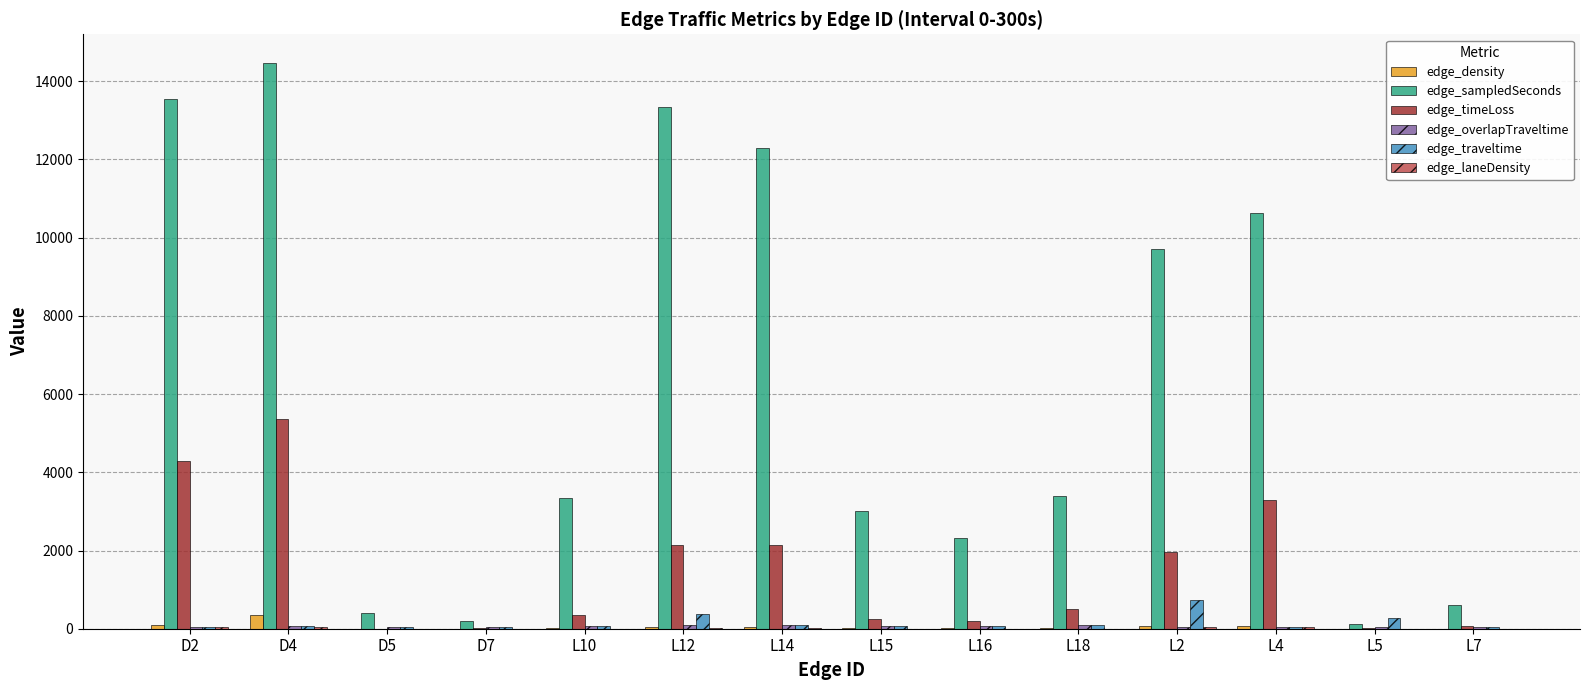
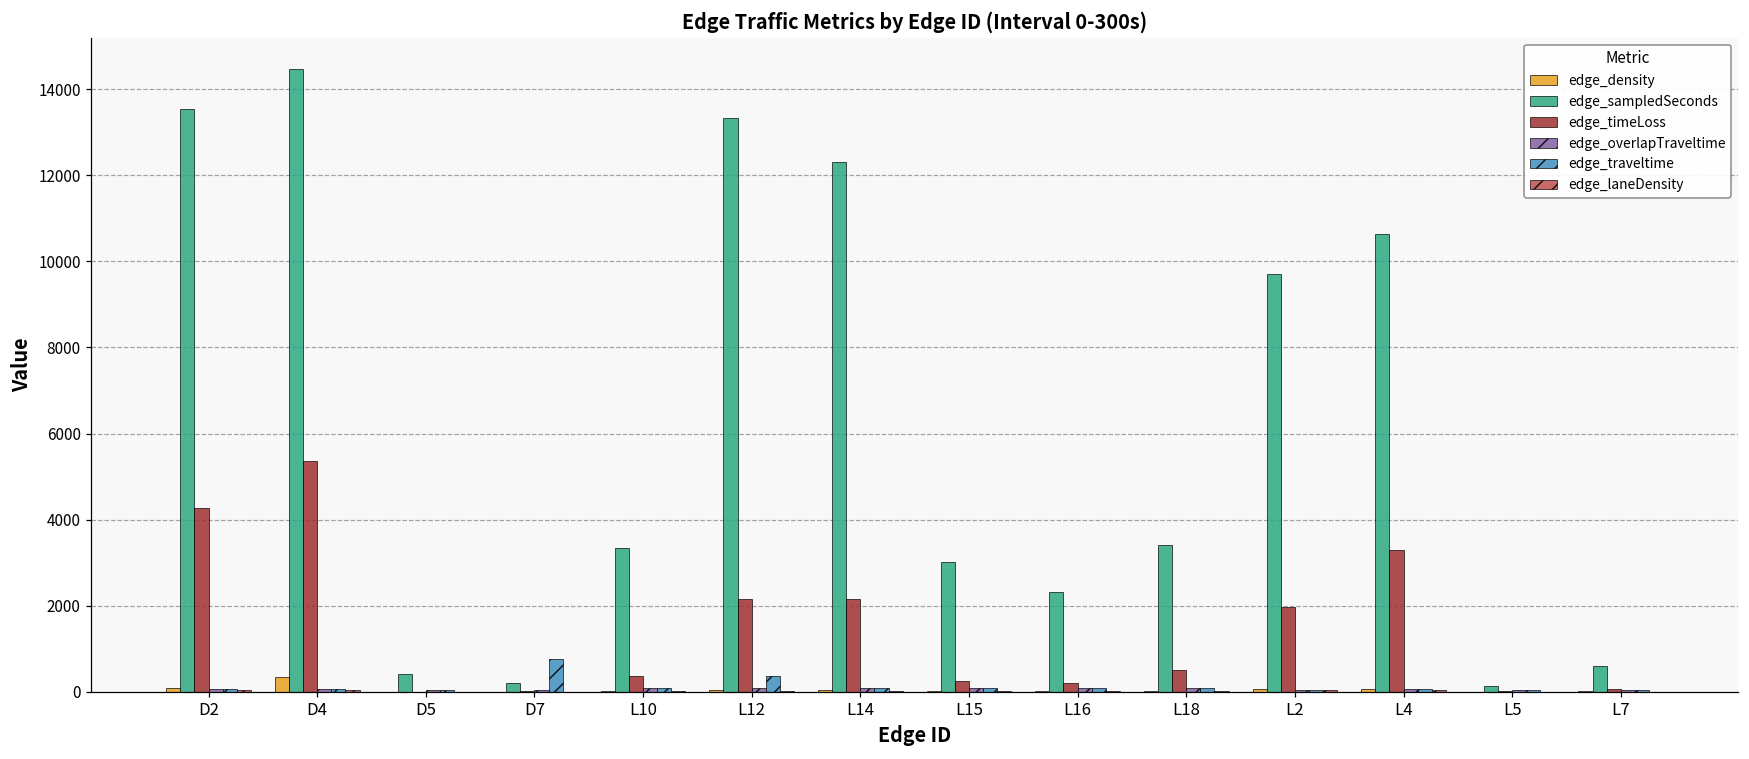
  {
    "edge_density": {
      "D2": 100,
      "D4": 300,
      "L2": 100,
      "L4": 100
    },
    "edge_sampledSeconds": {
      "D2": 13500,
      "D4": 14500,
      "D5": 400,
      "D7": 200,
      "L10": 3300,
      "L12": 13300,
      "L14": 12300,
      "L15": 3000,
      "L16": 2300,
      "L18": 3400,
      "L2": 9700,
      "L4": 10600,
      "L5": 100,
      "L7": 600
    },
    "edge_overlapTraveltime": {
      "L10": 100,
      "L12": 100,
      "L14": 100,
      "L15": 100,
      "L16": 100,
      "L18": 100
    },
    "edge_traveltime": {
-     "D7": 0,
+     "D7": 800,
      "L10": 100,
      "L12": 400,
      "L14": 100,
      "L15": 100,
      "L16": 100,
      "L18": 100,
-     "L2": 700,
-     "L5": 300
+     "L2": 0,
+     "L5": 0
    }
  }
